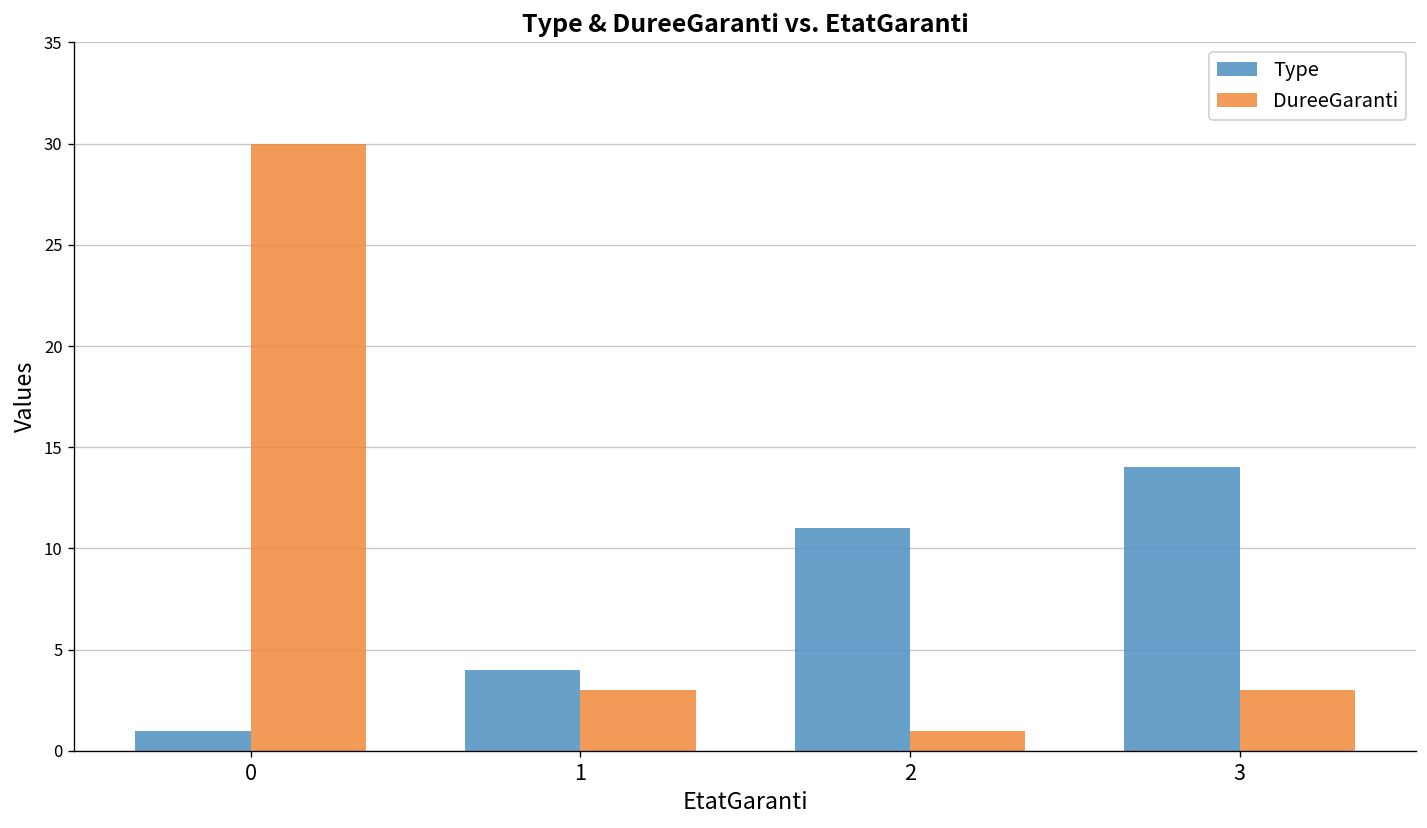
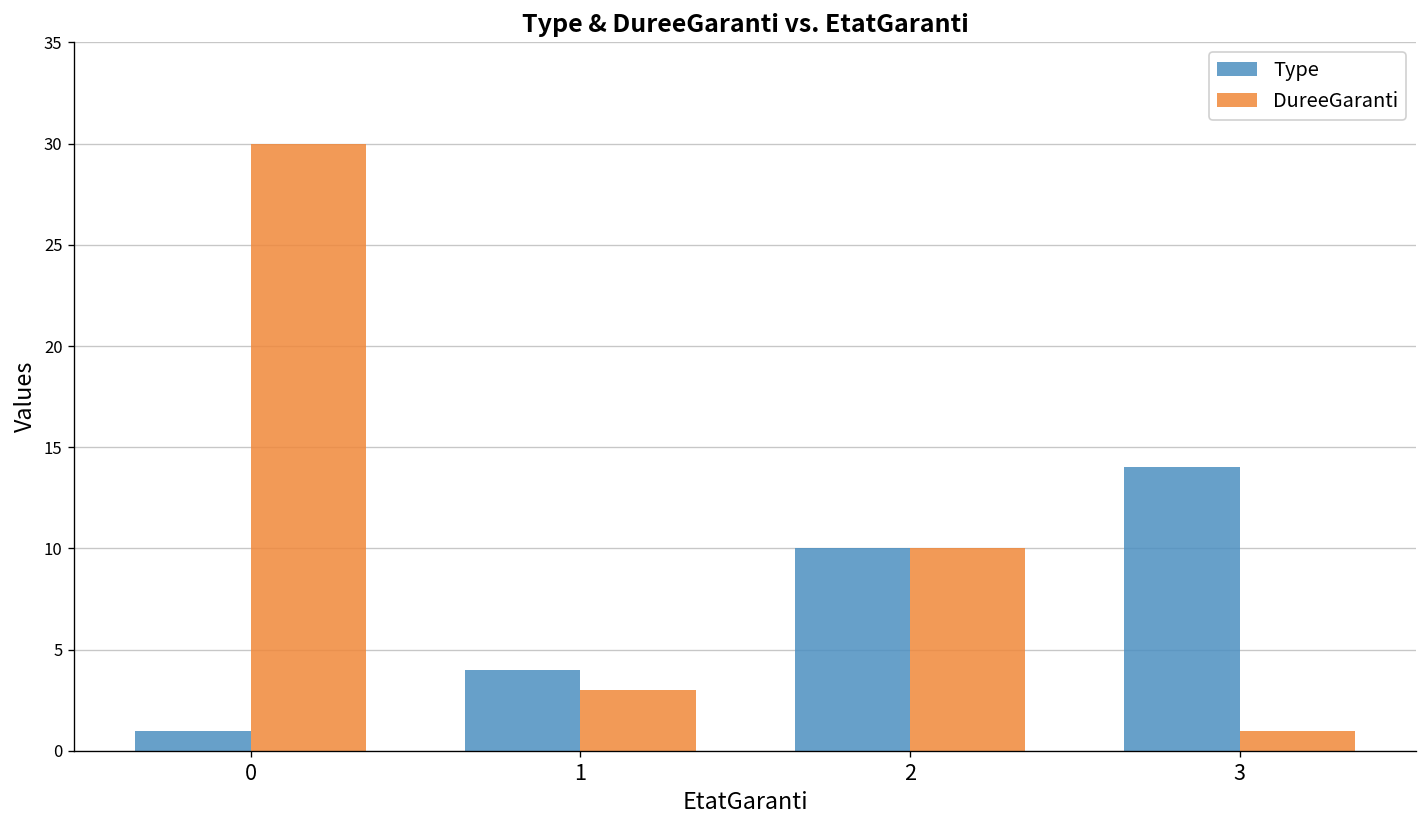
  {
    "Type": {
      "0": 1,
      "1": 4,
-     "2": 11,
+     "2": 10,
      "3": 14
    },
    "DureeGaranti": {
      "0": 30,
      "1": 3,
-     "2": 1,
-     "3": 3
+     "2": 10,
+     "3": 1
    }
  }
